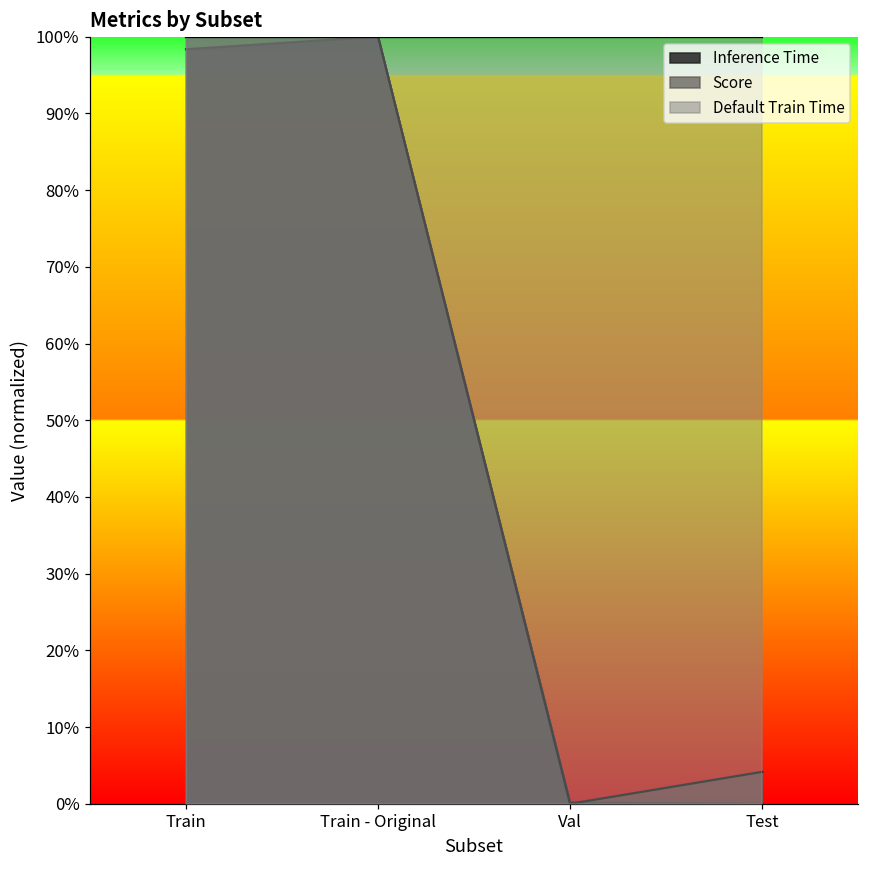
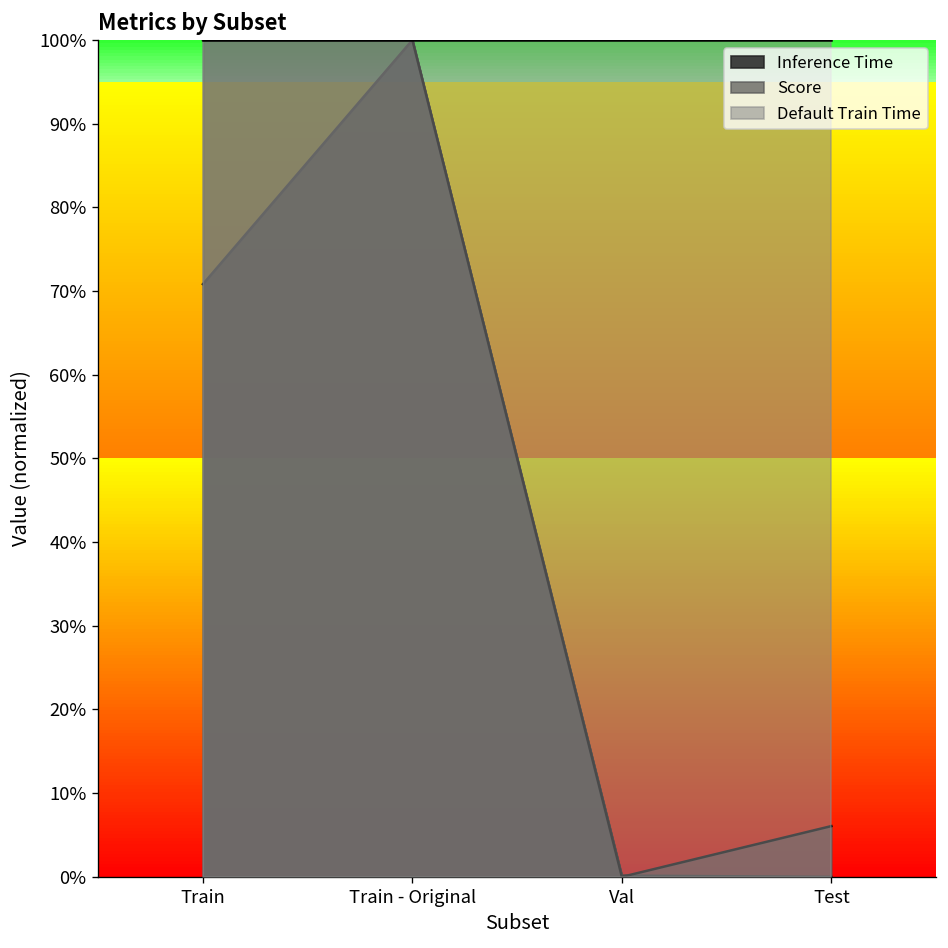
  {
    "Inference Time": {
-     "Train": "98%",
+     "Train": "71%",
      "Test": "0%"
    },
    "Score": {
-     "Test": "4%"
+     "Test": "6%"
    },
    "Default Train Time": {
      "Val": "100%",
      "Test": "100%"
    }
  }
